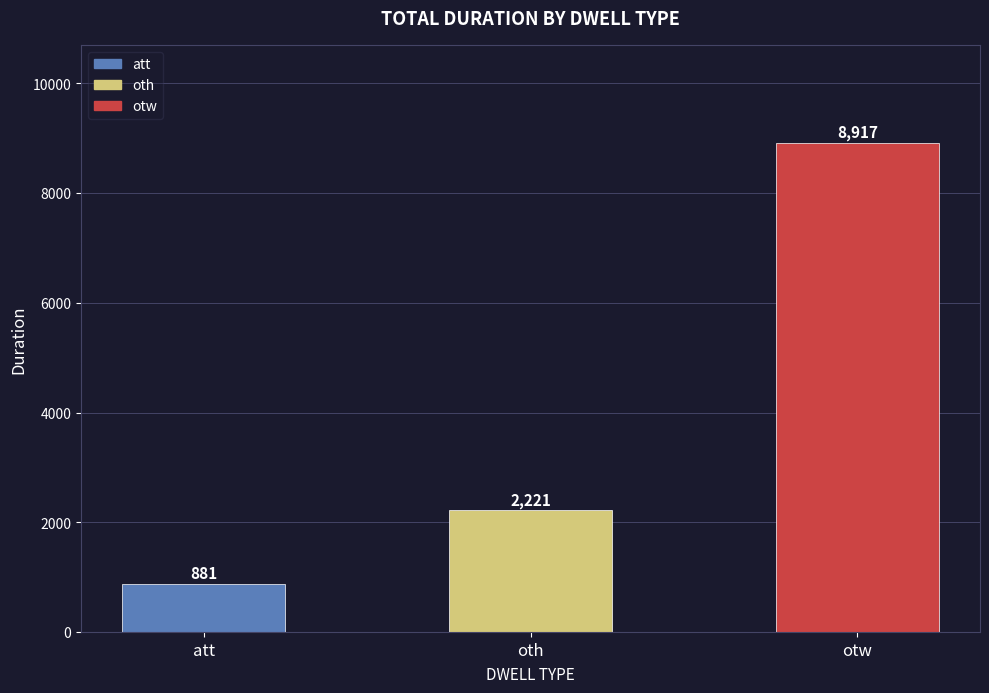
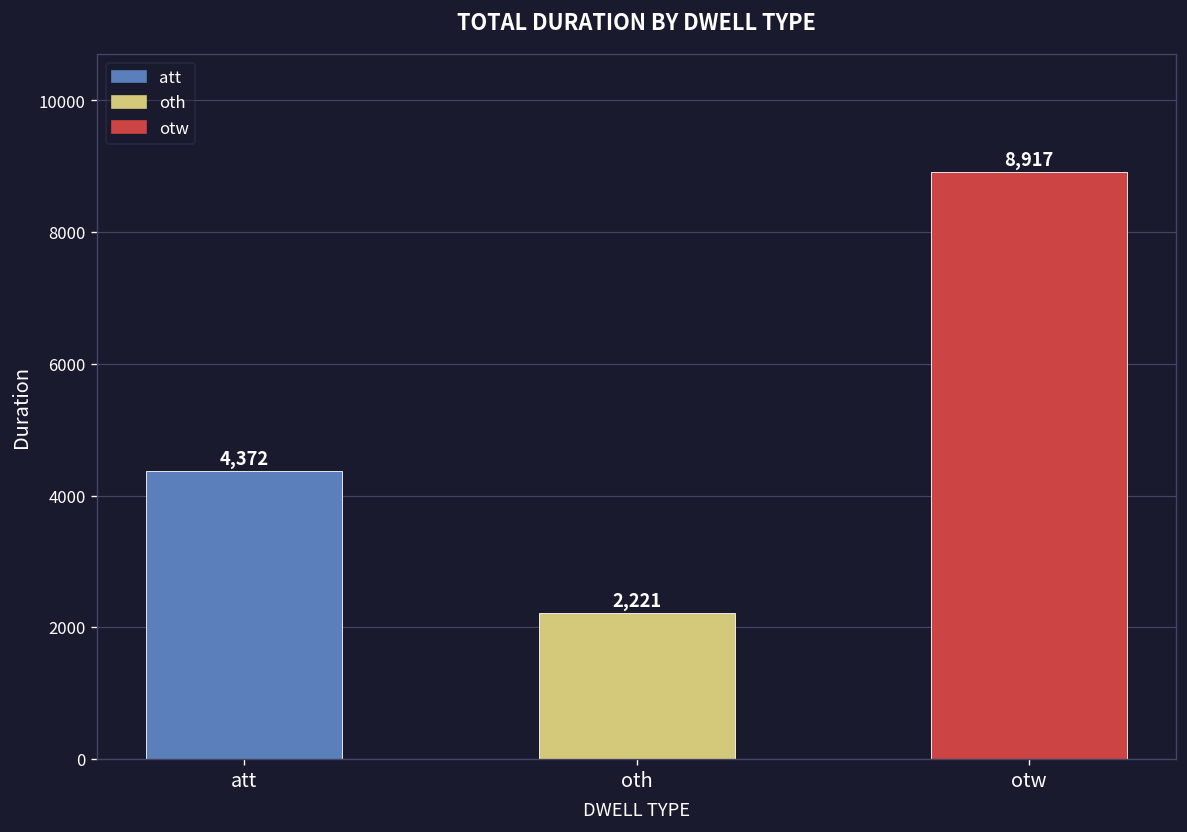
  {
-   "att": "881",
+   "att": "4,372",
    "oth": "2,221",
    "otw": "8,917"
  }
